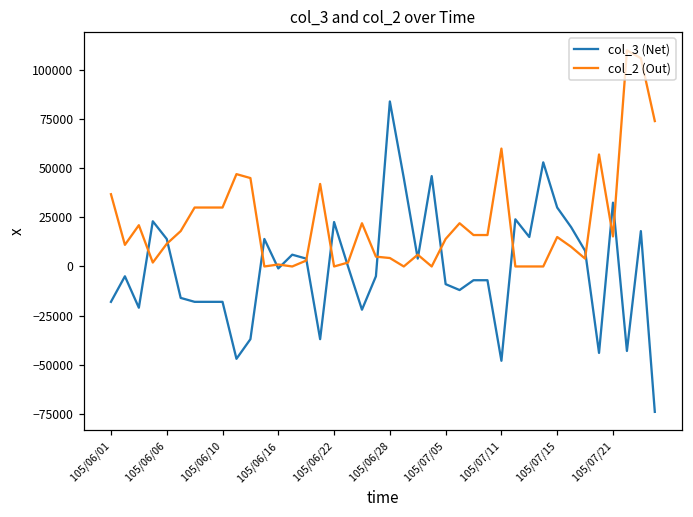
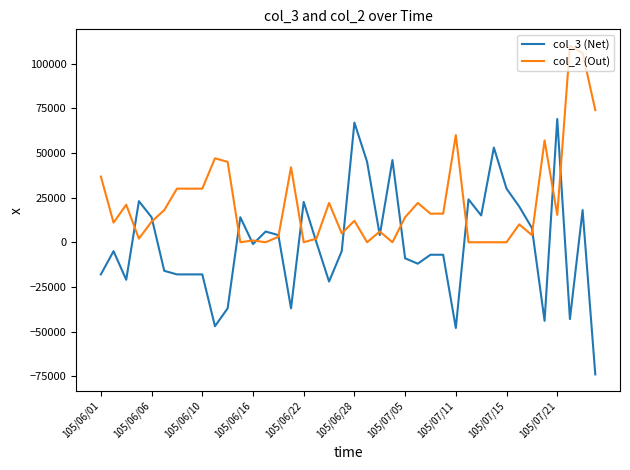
  {
    "col_3 (Net)": {
      "105/06/01": -18000,
      "105/06/06": 14000,
      "105/06/10": -18000,
      "105/06/16": -1000,
      "105/06/22": 23000,
-     "105/06/28": 84000,
+     "105/06/28": 67000,
      "105/07/05": -9000,
      "105/07/11": -48000,
      "105/07/15": 30000,
-     "105/07/21": 32000
+     "105/07/21": 69000
    },
    "col_2 (Out)": {
      "105/06/01": 37000,
      "105/06/06": 12000,
      "105/06/10": 30000,
      "105/06/16": 1000,
      "105/06/22": 0,
-     "105/06/28": 4000,
+     "105/06/28": 12000,
      "105/07/05": 14000,
      "105/07/11": 60000,
-     "105/07/15": 15000,
+     "105/07/15": 0,
      "105/07/21": 15000
    }
  }
